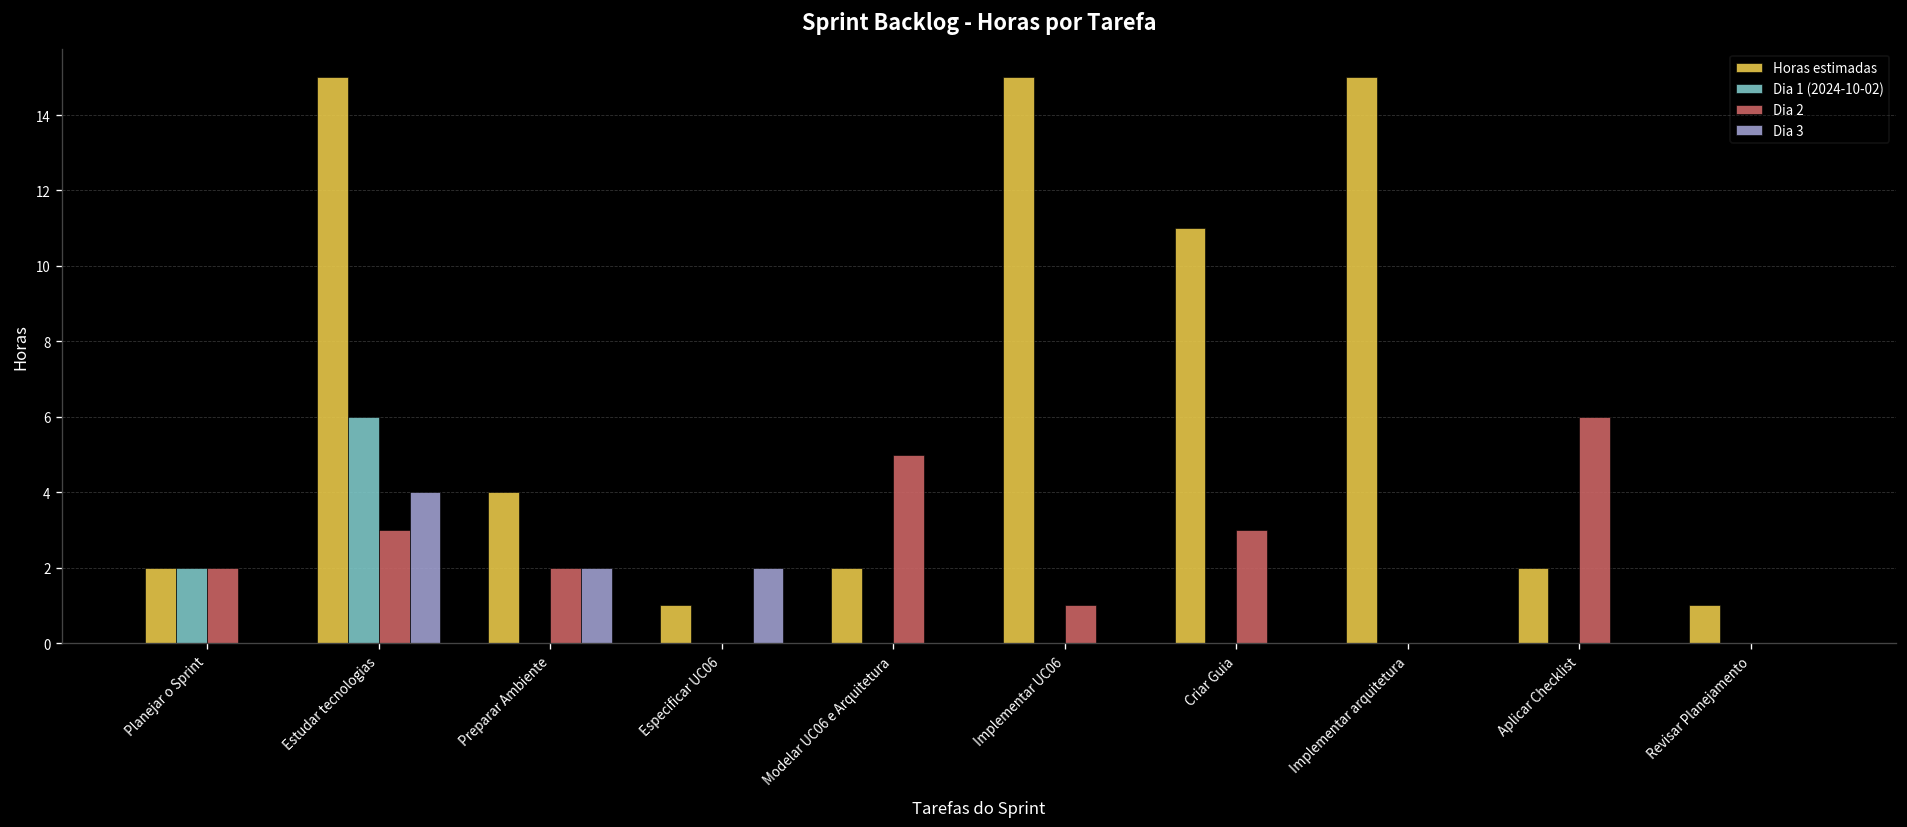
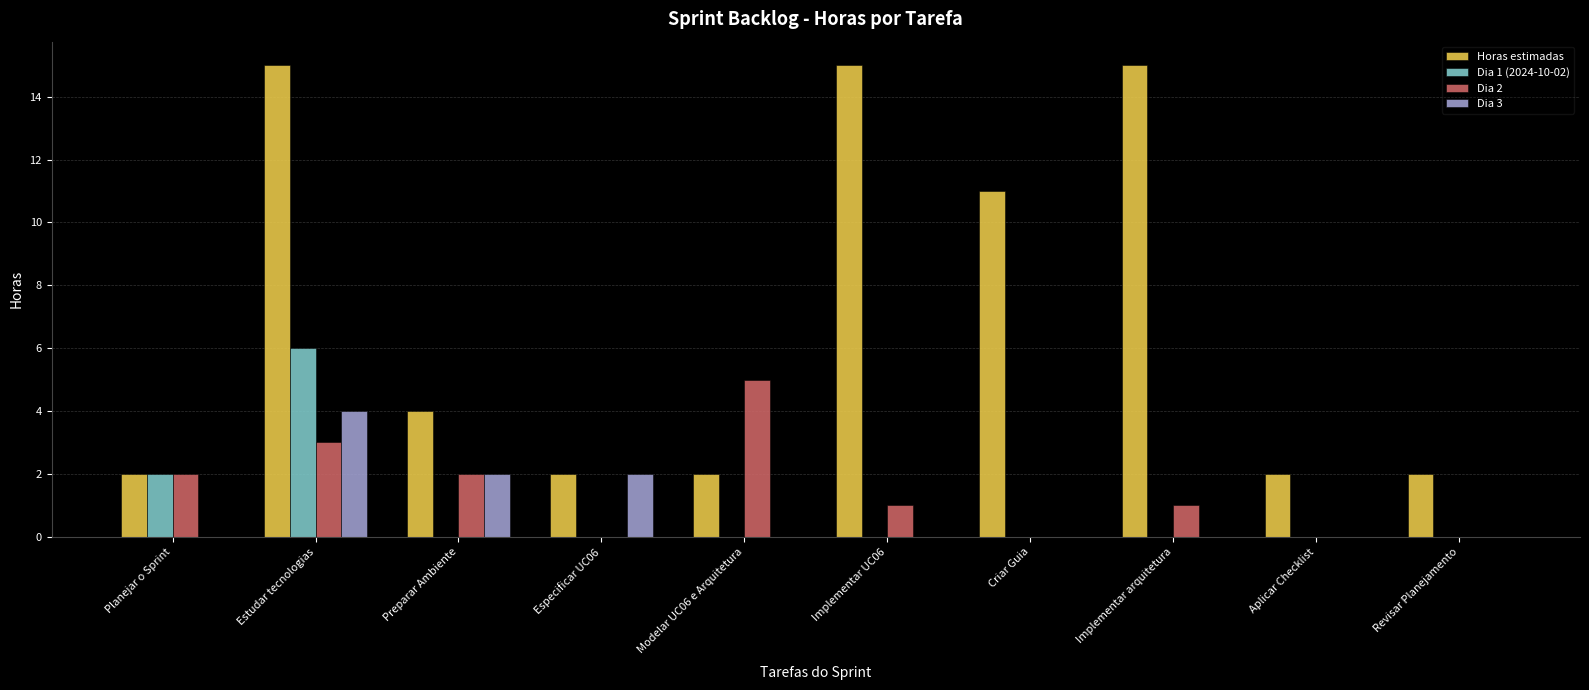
  {
    "Horas estimadas": {
      "Planejar o Sprint": 2,
      "Estudar tecnologias": 15,
      "Preparar Ambiente": 4,
-     "Especificar UC06": 1,
+     "Especificar UC06": 2,
      "Modelar UC06 e Arquitetura": 2,
      "Implementar UC06": 15,
      "Criar Guia": 11,
      "Implementar arquitetura": 15,
      "Aplicar Checklist": 2,
-     "Revisar Planejamento": 1
+     "Revisar Planejamento": 2
    },
    "Dia 2": {
      "Planejar o Sprint": 2,
      "Estudar tecnologias": 3,
      "Preparar Ambiente": 2,
      "Especificar UC06": 0,
      "Modelar UC06 e Arquitetura": 5,
      "Implementar UC06": 1,
-     "Criar Guia": 3,
-     "Implementar arquitetura": 0,
-     "Aplicar Checklist": 6,
+     "Criar Guia": 0,
+     "Implementar arquitetura": 1,
+     "Aplicar Checklist": 0,
      "Revisar Planejamento": 0
    }
  }
